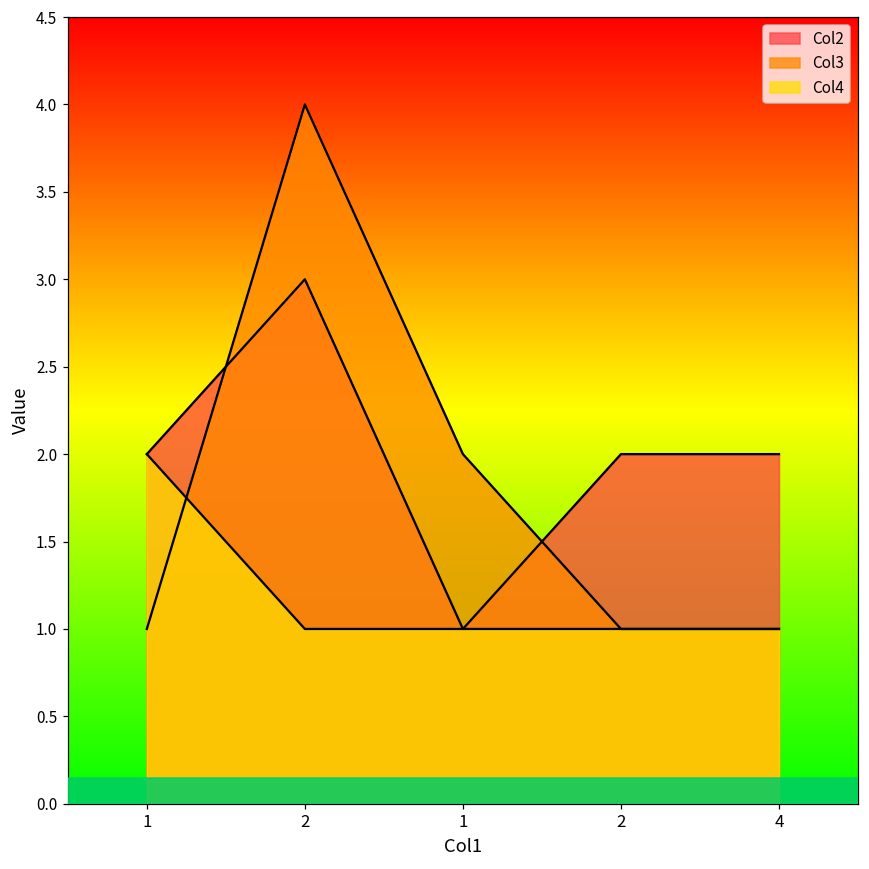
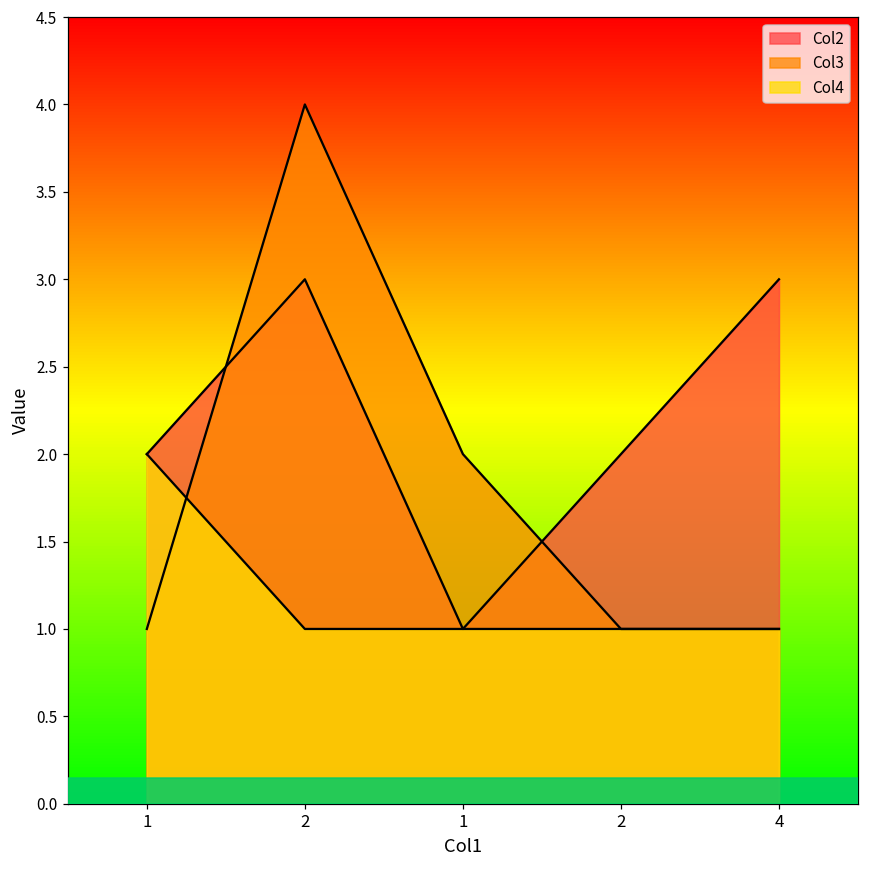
  {
    "Col2": {
-     "4": 2
+     "4": 3
    }
  }
